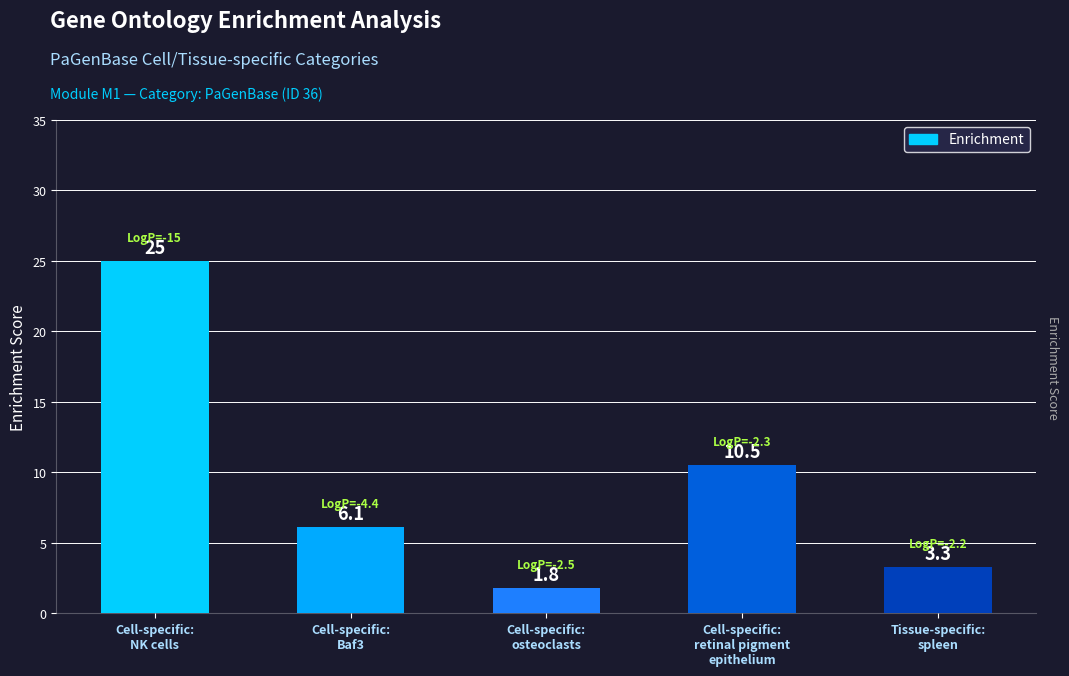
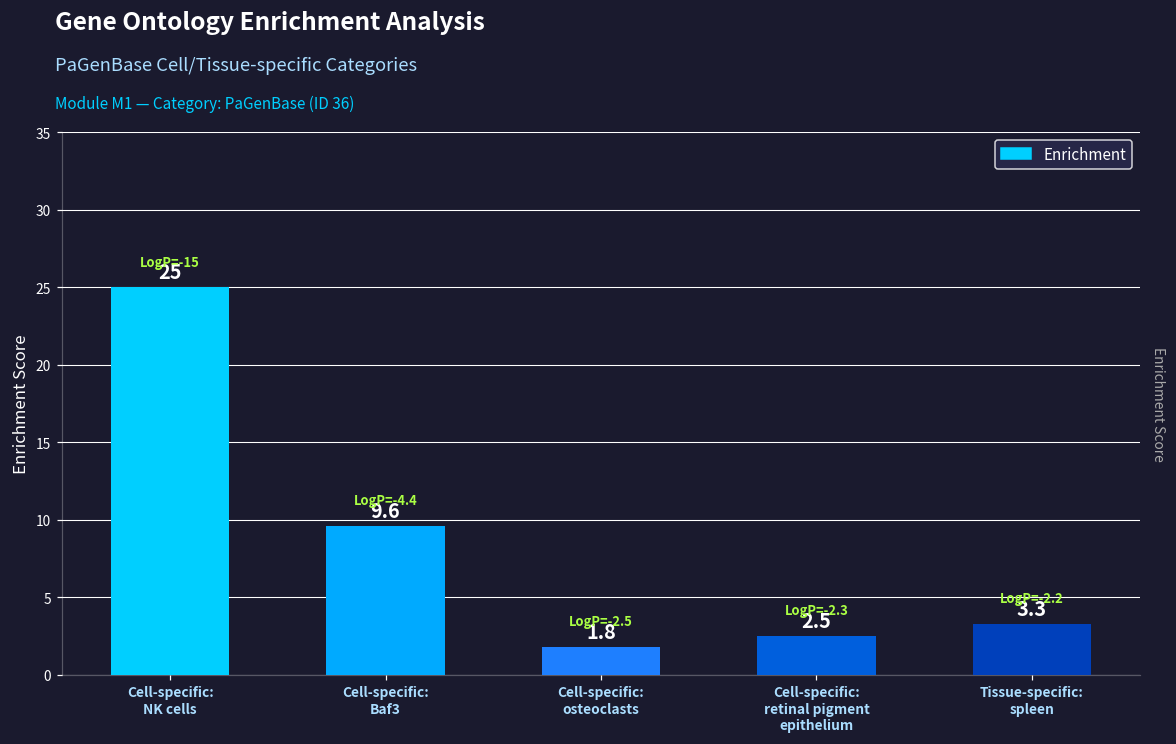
  {
-   "Cell-specific: Baf3": 6.1,
-   "Cell-specific: retinal pigment epithelium": 10.5
+   "Cell-specific: Baf3": 9.6,
+   "Cell-specific: retinal pigment epithelium": 2.5
  }
